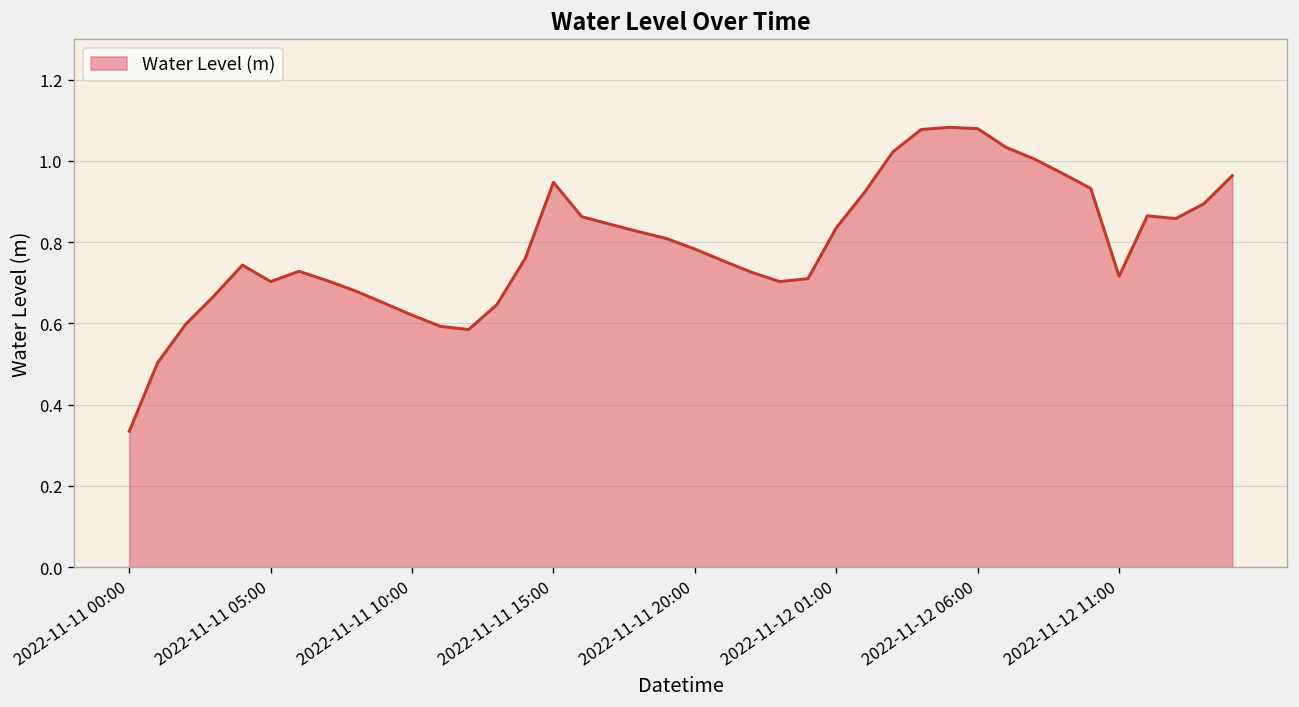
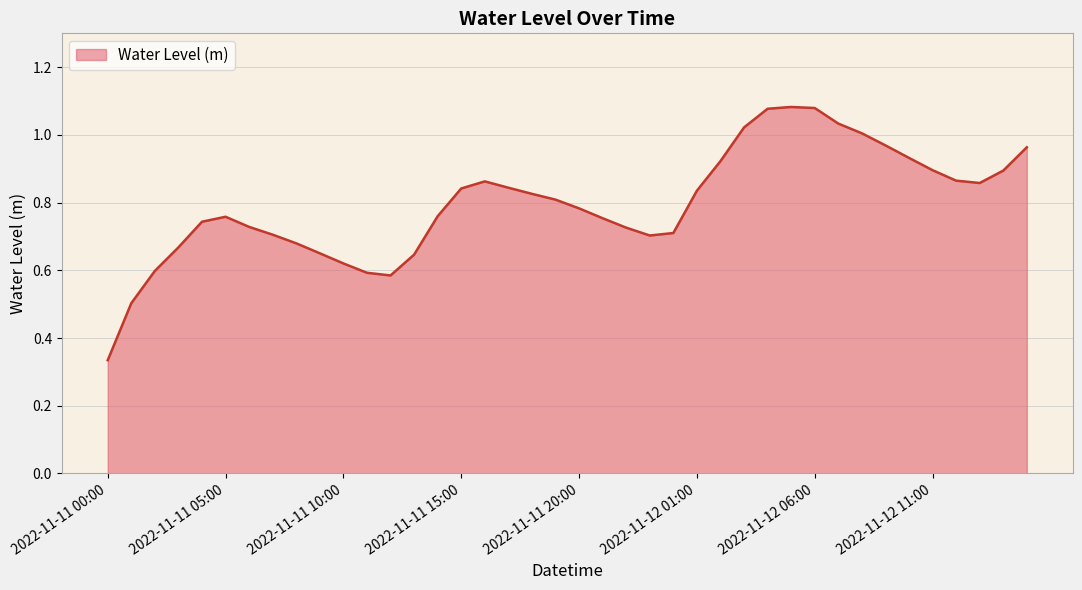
  {
    "2022-11-11 00:00": 0.33,
-   "2022-11-11 05:00": 0.70,
+   "2022-11-11 05:00": 0.76,
    "2022-11-11 10:00": 0.62,
-   "2022-11-11 15:00": 0.95,
+   "2022-11-11 15:00": 0.84,
    "2022-11-11 20:00": 0.78,
    "2022-11-12 01:00": 0.84,
    "2022-11-12 06:00": 1.08,
-   "2022-11-12 11:00": 0.72
+   "2022-11-12 11:00": 0.90
  }
